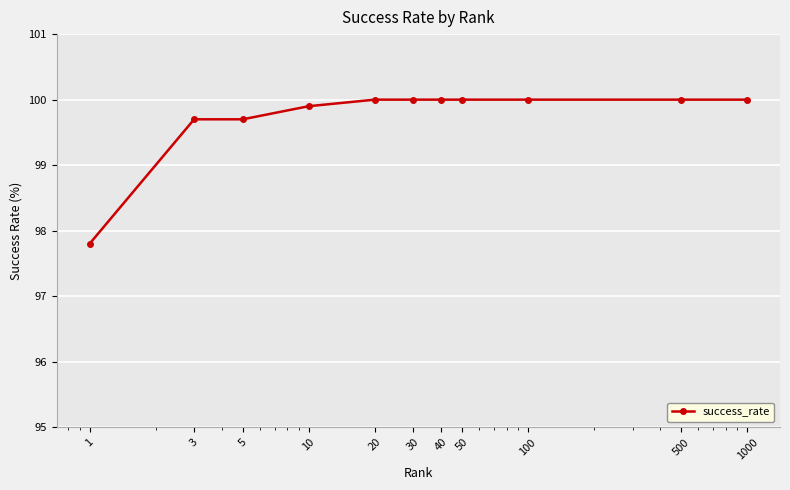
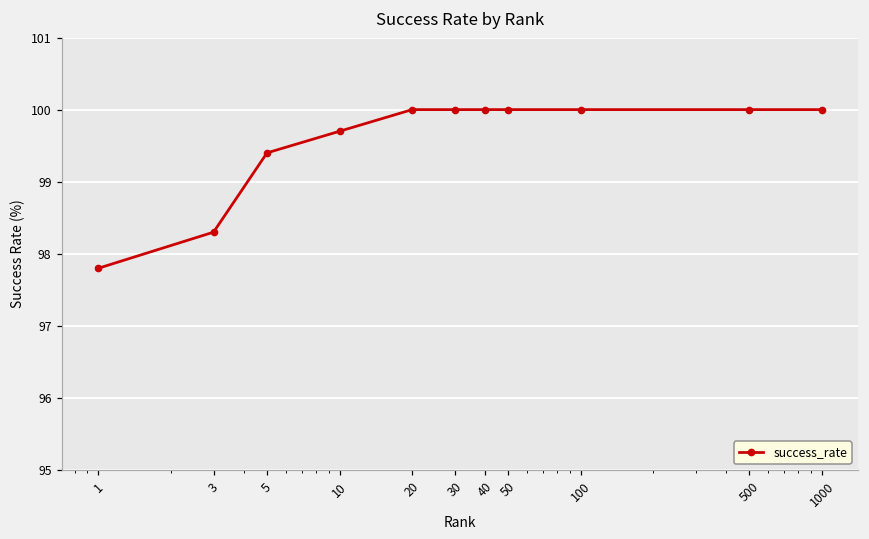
  {
    "1": 97.8,
-   "3": 99.7,
-   "5": 99.7,
-   "10": 99.9,
+   "3": 98.3,
+   "5": 99.4,
+   "10": 99.7,
    "20": 100.0,
    "30": 100.0,
    "40": 100.0,
    "50": 100.0,
    "100": 100.0,
    "500": 100.0,
    "1000": 100.0
  }
